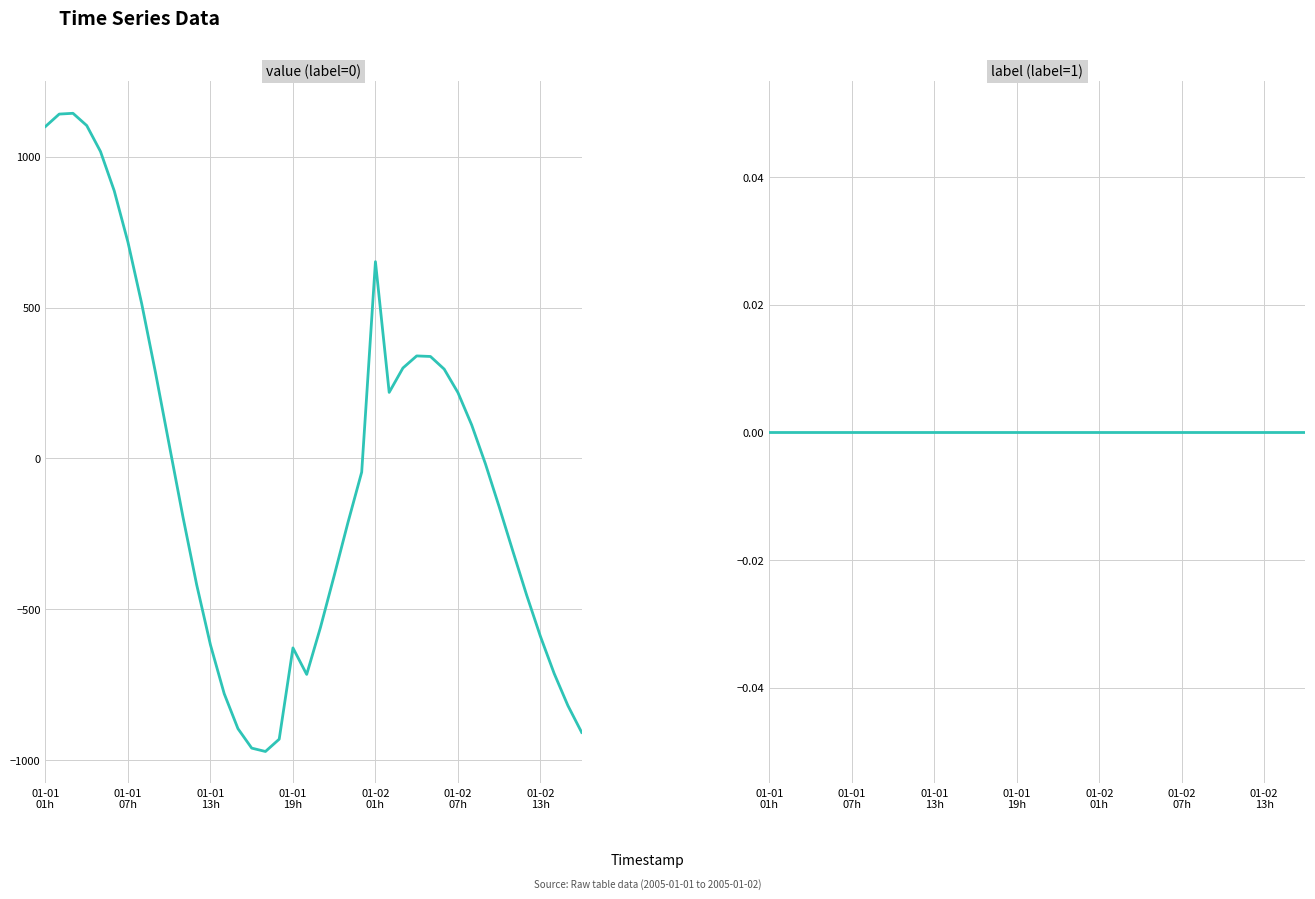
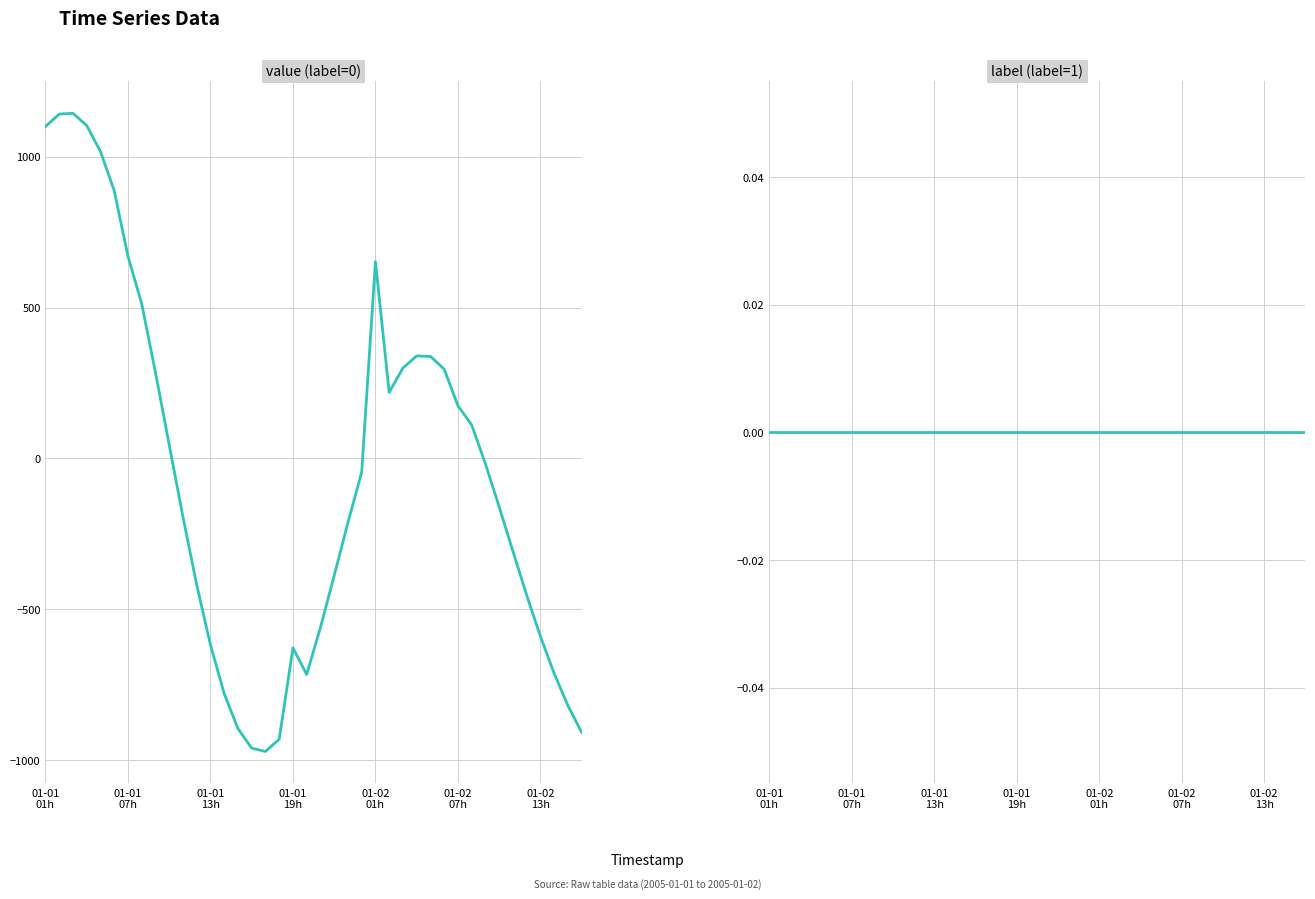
  {
    "value (label=0)": {
      "01-01 01h": 1100,
-     "01-01 07h": 720,
+     "01-01 07h": 670,
      "01-01 13h": -620,
      "01-01 19h": -630,
      "01-02 01h": 650,
-     "01-02 07h": 220,
+     "01-02 07h": 170,
      "01-02 13h": -590
    },
    "label (label=1)": {
      "01-01 01h": 0.000,
      "01-01 07h": 0.000,
      "01-01 13h": 0.000,
      "01-01 19h": 0.000,
      "01-02 01h": 0.000,
      "01-02 07h": 0.000,
      "01-02 13h": 0.000
    }
  }
